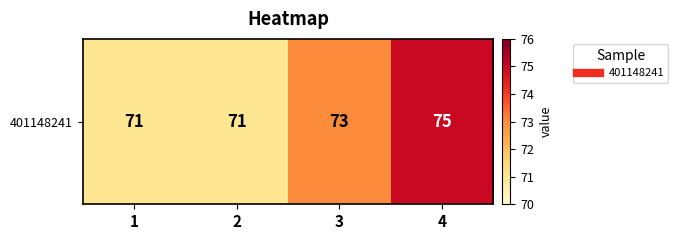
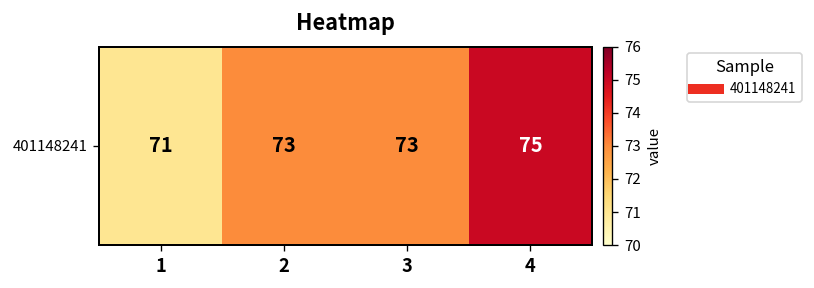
  {
    "401148241": {
      "1": 71,
-     "2": 71,
+     "2": 73,
      "3": 73,
      "4": 75
    }
  }
